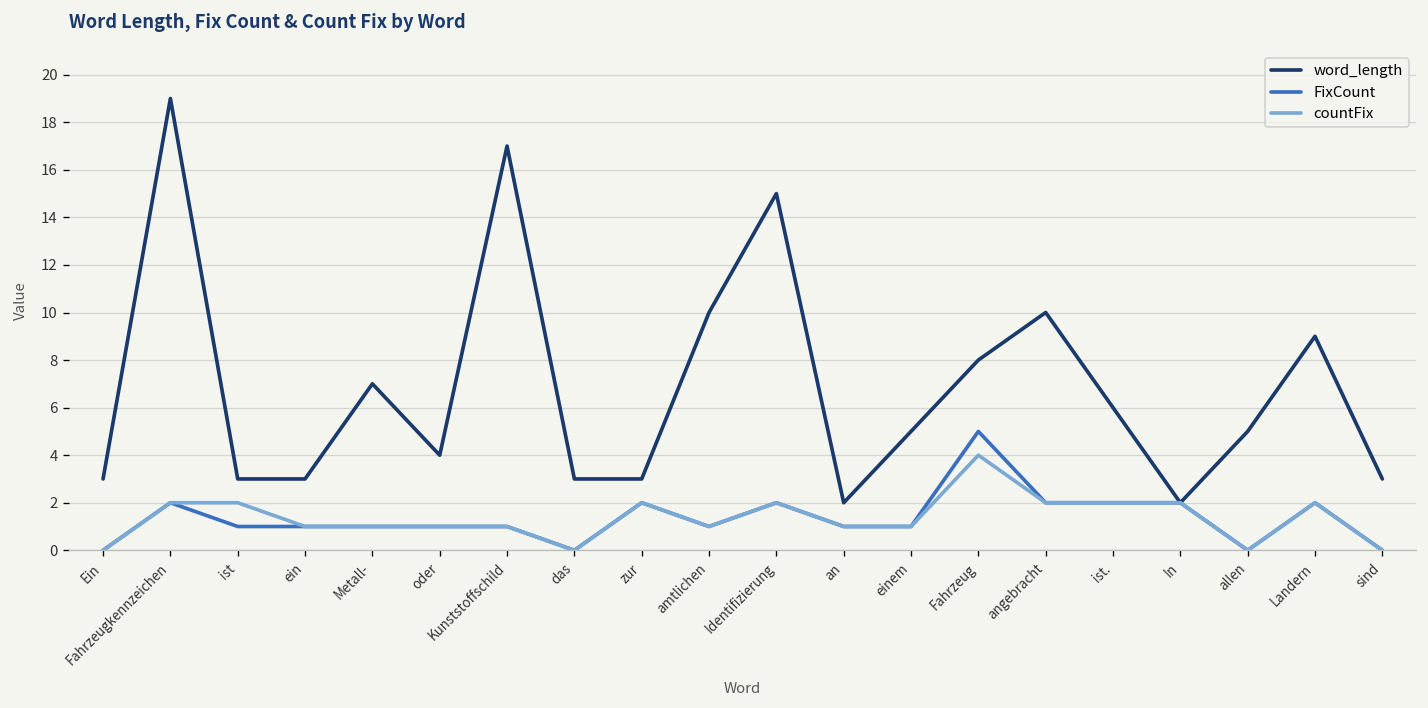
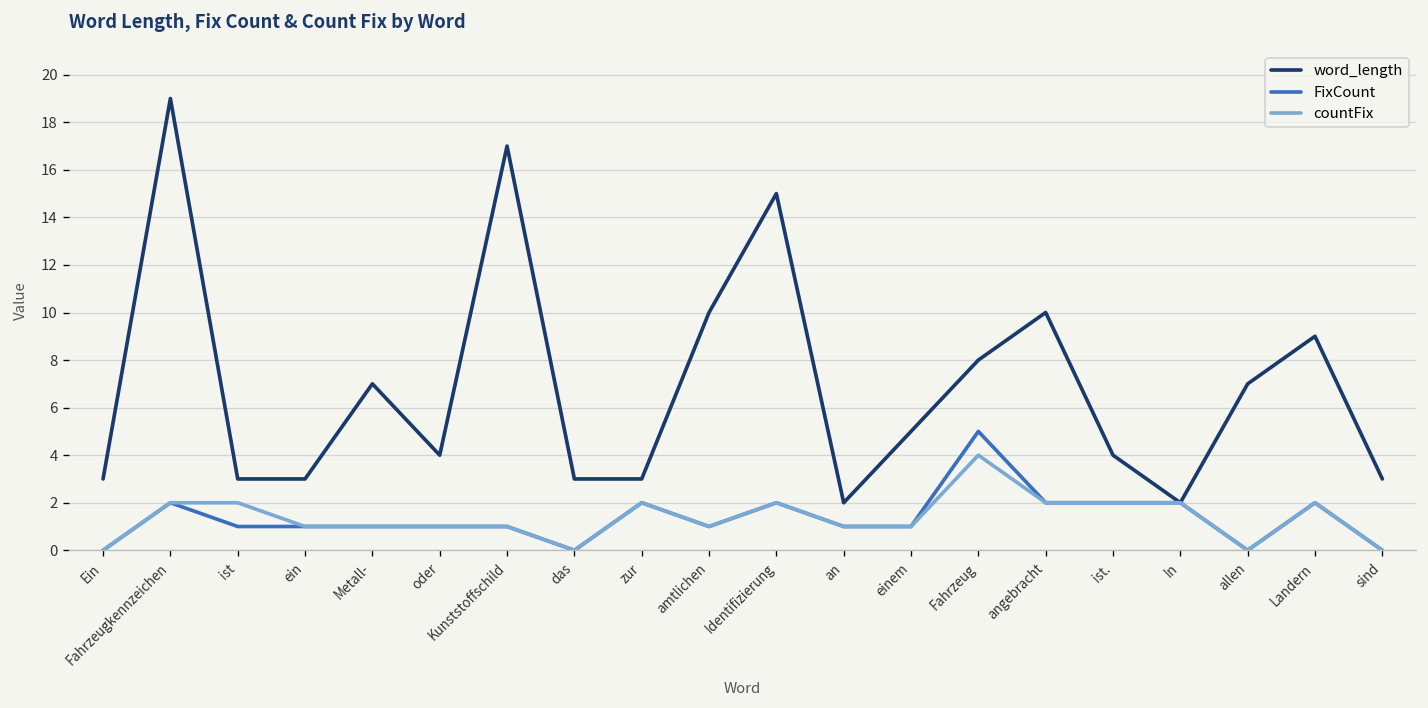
  {
    "word_length": {
      "Ein": 3,
      "Fahrzeugkennzeichen": 19,
      "ist": 3,
      "ein": 3,
      "Metall-": 7,
      "oder": 4,
      "Kunststoffschild": 17,
      "das": 3,
      "zur": 3,
      "amtlichen": 10,
      "Identifizierung": 15,
      "an": 2,
      "einem": 5,
      "Fahrzeug": 8,
      "angebracht": 10,
-     "ist.": 6,
-     "allen": 5,
+     "ist.": 4,
+     "allen": 7,
      "Landern": 9,
      "sind": 3
    },
    "FixCount": {
      "ist": 1,
      "Fahrzeug": 5
    },
    "countFix": {
      "ist": 2,
      "Fahrzeug": 4
    }
  }
